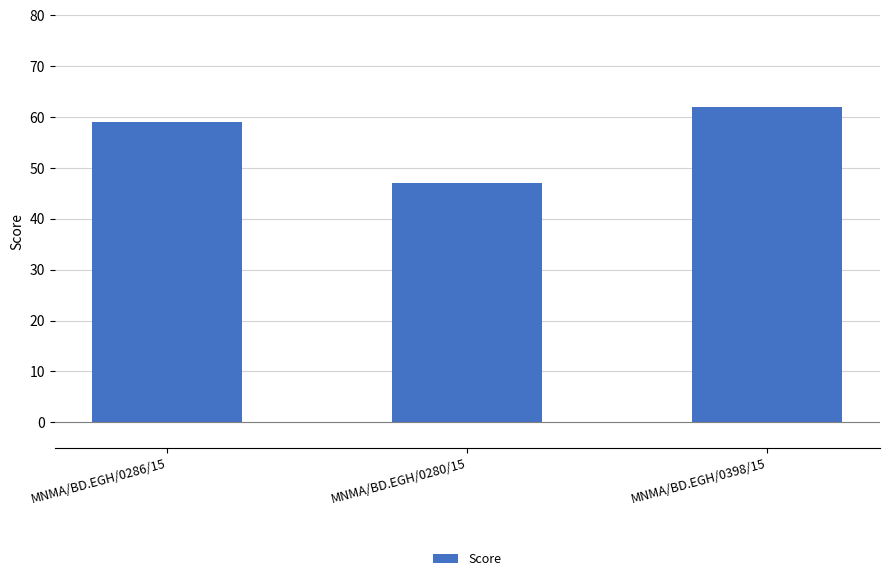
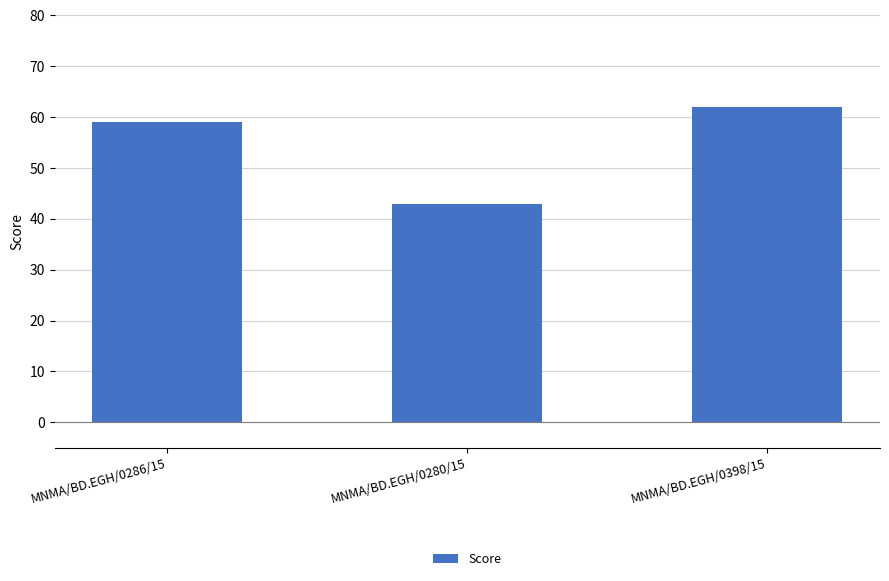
  {
    "MNMA/BD.EGH/0286/15": 59,
-   "MNMA/BD.EGH/0280/15": 47,
+   "MNMA/BD.EGH/0280/15": 43,
    "MNMA/BD.EGH/0398/15": 62
  }
